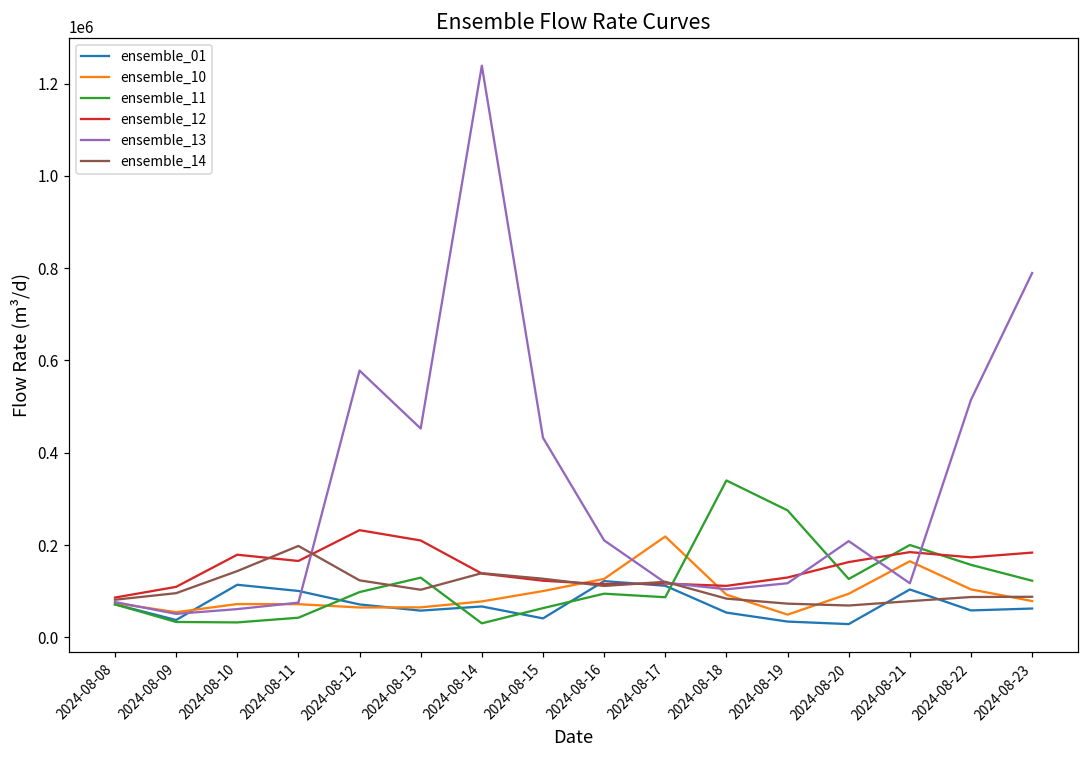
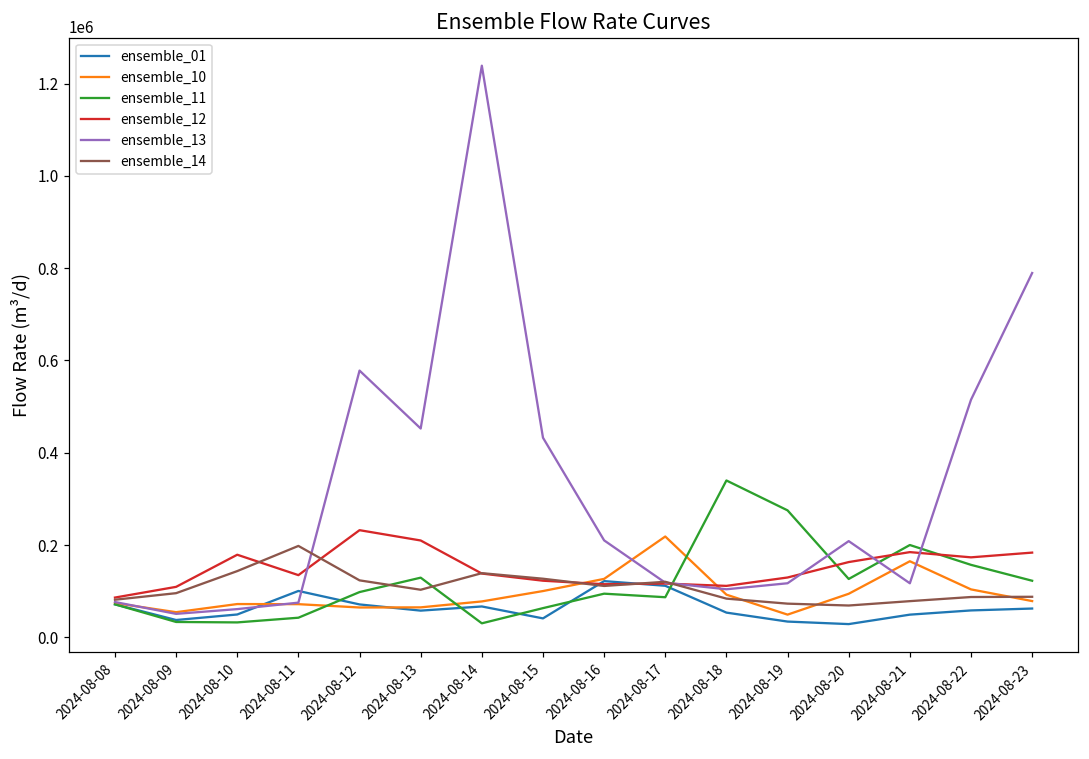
  {
    "ensemble_01": {
-     "2024-08-10": 110000,
+     "2024-08-10": 50000,
      "2024-08-11": 100000,
      "2024-08-12": 70000,
      "2024-08-13": 60000,
      "2024-08-14": 70000,
      "2024-08-15": 40000,
      "2024-08-18": 50000,
      "2024-08-19": 30000,
      "2024-08-20": 30000,
-     "2024-08-21": 100000,
+     "2024-08-21": 50000,
      "2024-08-22": 60000,
      "2024-08-23": 60000
    },
    "ensemble_10": {
      "2024-08-10": 70000,
      "2024-08-12": 60000,
      "2024-08-13": 70000,
      "2024-08-14": 80000,
      "2024-08-15": 100000,
      "2024-08-17": 220000,
      "2024-08-18": 90000,
      "2024-08-19": 50000,
      "2024-08-20": 90000,
      "2024-08-21": 160000,
      "2024-08-22": 100000,
      "2024-08-23": 80000
    },
    "ensemble_11": {
      "2024-08-10": 30000,
      "2024-08-11": 40000,
      "2024-08-12": 100000,
      "2024-08-13": 130000,
      "2024-08-14": 30000,
      "2024-08-15": 60000,
      "2024-08-16": 90000,
      "2024-08-17": 90000,
      "2024-08-18": 340000,
      "2024-08-19": 280000,
      "2024-08-20": 130000,
      "2024-08-21": 200000,
      "2024-08-22": 160000,
      "2024-08-23": 120000
    },
    "ensemble_12": {
      "2024-08-09": 110000,
      "2024-08-10": 180000,
-     "2024-08-11": 170000,
+     "2024-08-11": 130000,
      "2024-08-12": 230000,
      "2024-08-13": 210000,
      "2024-08-18": 110000,
      "2024-08-19": 130000,
      "2024-08-20": 160000,
      "2024-08-21": 180000,
      "2024-08-22": 170000,
      "2024-08-23": 180000
    },
    "ensemble_13": {
      "2024-08-10": 60000,
      "2024-08-12": 580000,
      "2024-08-13": 450000,
      "2024-08-14": 1240000,
      "2024-08-15": 430000,
      "2024-08-16": 210000,
      "2024-08-18": 100000,
      "2024-08-19": 120000,
      "2024-08-20": 210000,
      "2024-08-21": 120000,
      "2024-08-22": 510000,
      "2024-08-23": 790000
    },
    "ensemble_14": {
      "2024-08-09": 100000,
      "2024-08-10": 140000,
      "2024-08-11": 200000,
      "2024-08-12": 120000,
      "2024-08-13": 100000,
      "2024-08-18": 80000,
      "2024-08-19": 70000,
      "2024-08-20": 70000,
      "2024-08-21": 80000,
      "2024-08-22": 90000,
      "2024-08-23": 90000
    }
  }
